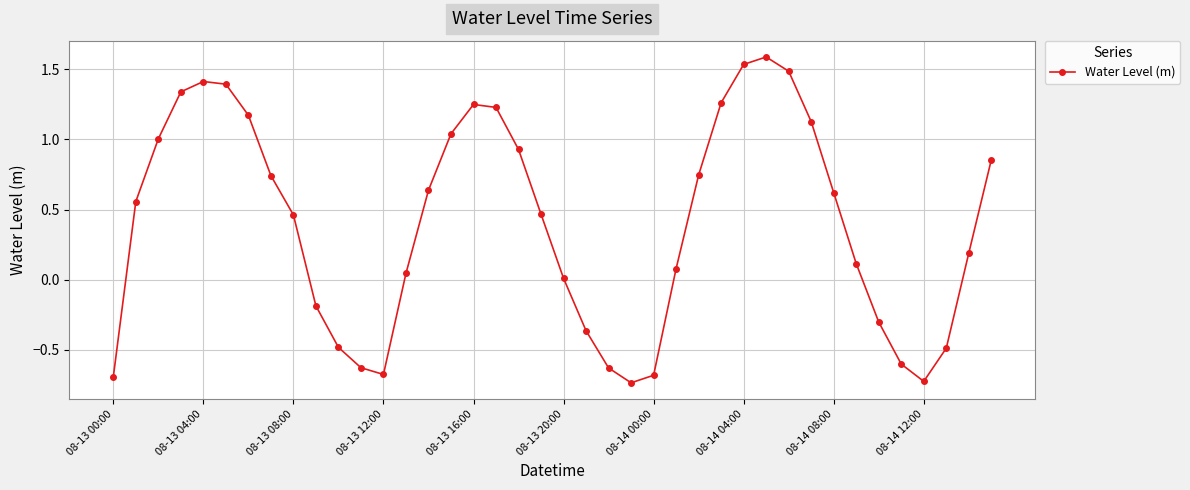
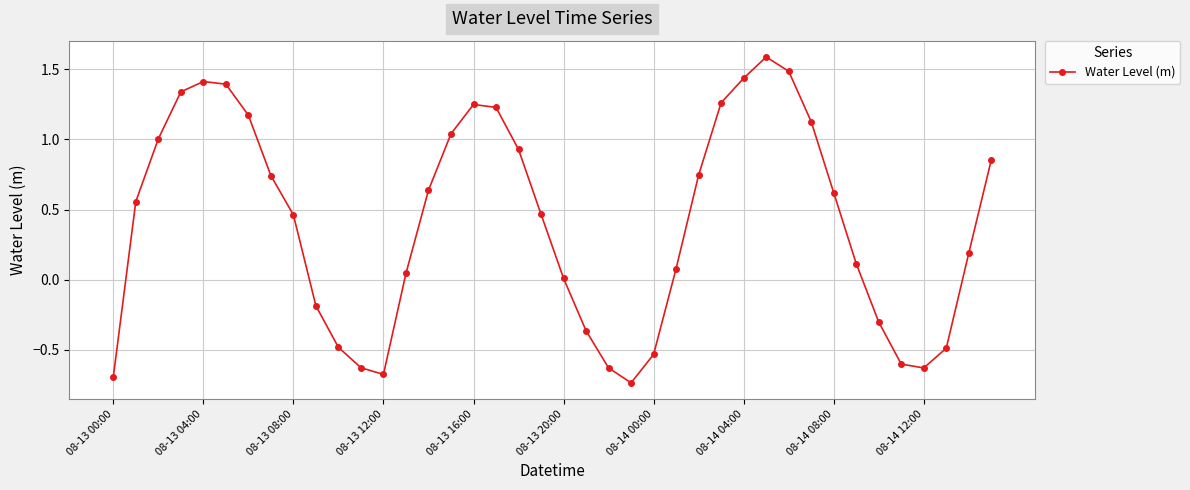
  {
    "08-13 00:00": -0.69,
    "08-13 04:00": 1.41,
    "08-13 08:00": 0.46,
    "08-13 12:00": -0.68,
    "08-13 16:00": 1.25,
    "08-13 20:00": 0.01,
-   "08-14 00:00": -0.68,
-   "08-14 04:00": 1.54,
+   "08-14 00:00": -0.53,
+   "08-14 04:00": 1.44,
    "08-14 08:00": 0.62,
-   "08-14 12:00": -0.73
+   "08-14 12:00": -0.63
  }
